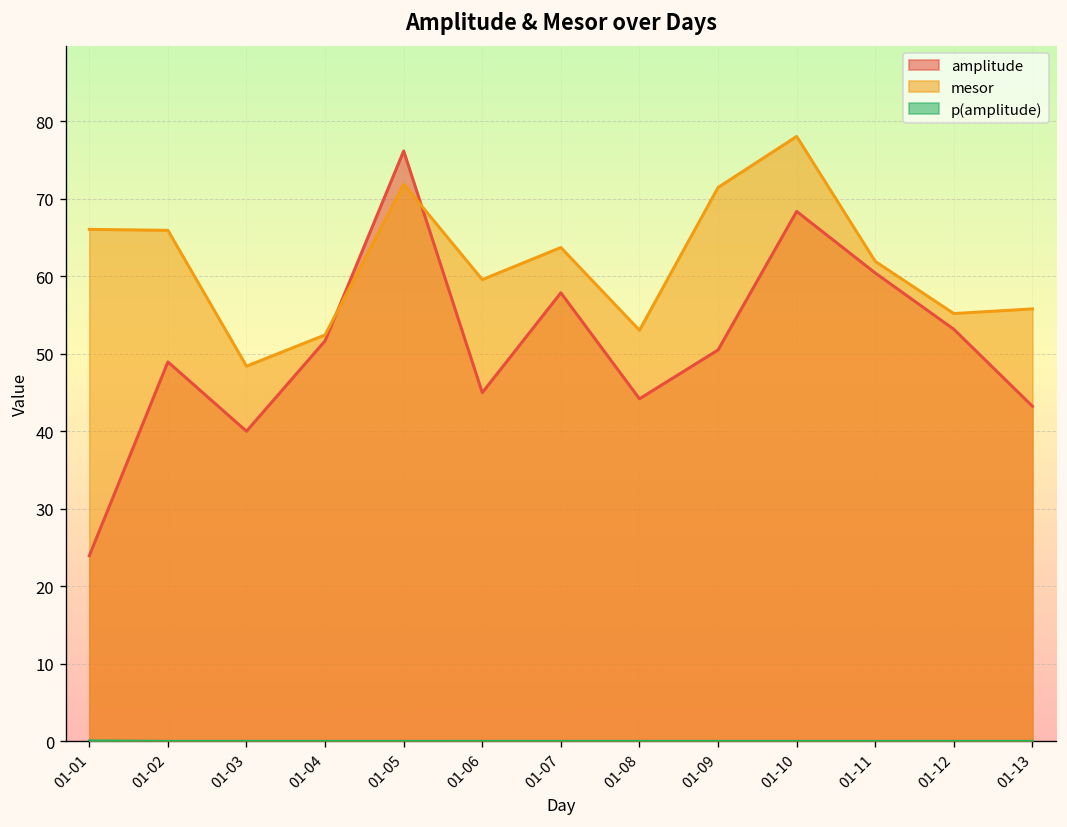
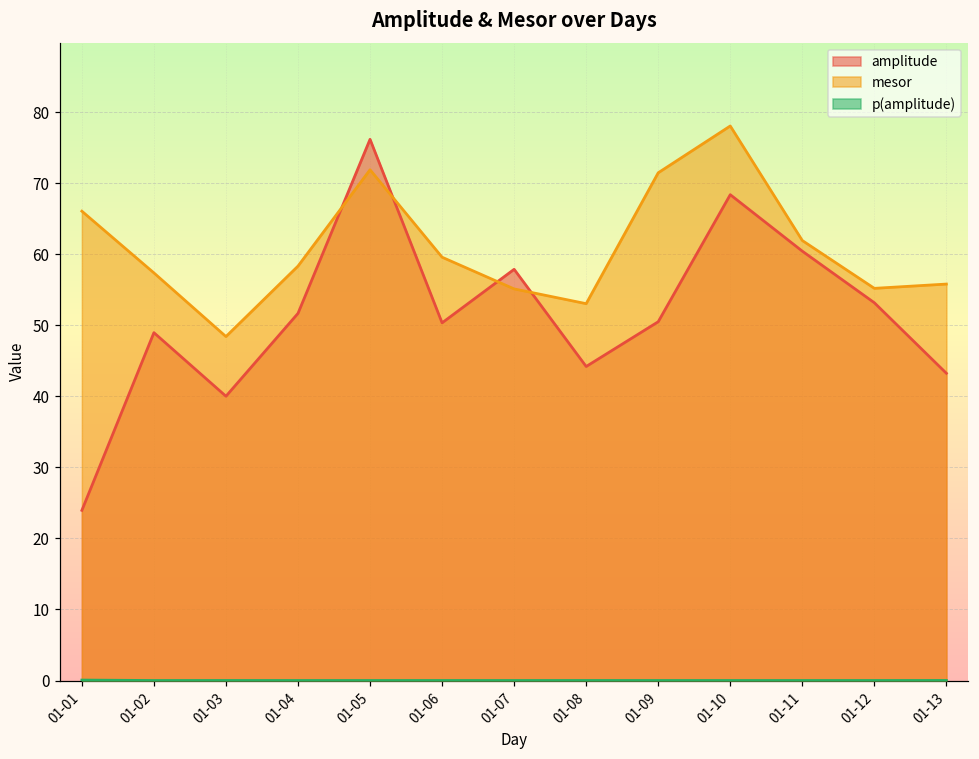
  {
    "amplitude": {
      "01-01": 24,
      "01-02": 49,
      "01-03": 40,
      "01-04": 52,
      "01-05": 76,
-     "01-06": 45,
+     "01-06": 50,
      "01-07": 58,
      "01-08": 44,
      "01-09": 50,
      "01-10": 68,
      "01-11": 60,
      "01-12": 53,
      "01-13": 43
    },
    "mesor": {
      "01-01": 66,
-     "01-02": 66,
+     "01-02": 57,
      "01-03": 48,
-     "01-04": 52,
+     "01-04": 58,
      "01-05": 72,
      "01-06": 60,
-     "01-07": 64,
+     "01-07": 55,
      "01-08": 53,
      "01-09": 71,
      "01-10": 78,
      "01-11": 62,
      "01-12": 55,
      "01-13": 56
    },
    "p(amplitude)": {
      "01-01": 0,
      "01-02": 0,
      "01-03": 0,
      "01-04": 0,
      "01-05": 0,
      "01-06": 0,
      "01-07": 0,
      "01-08": 0,
      "01-09": 0,
      "01-10": 0,
      "01-11": 0,
      "01-12": 0,
      "01-13": 0
    }
  }
